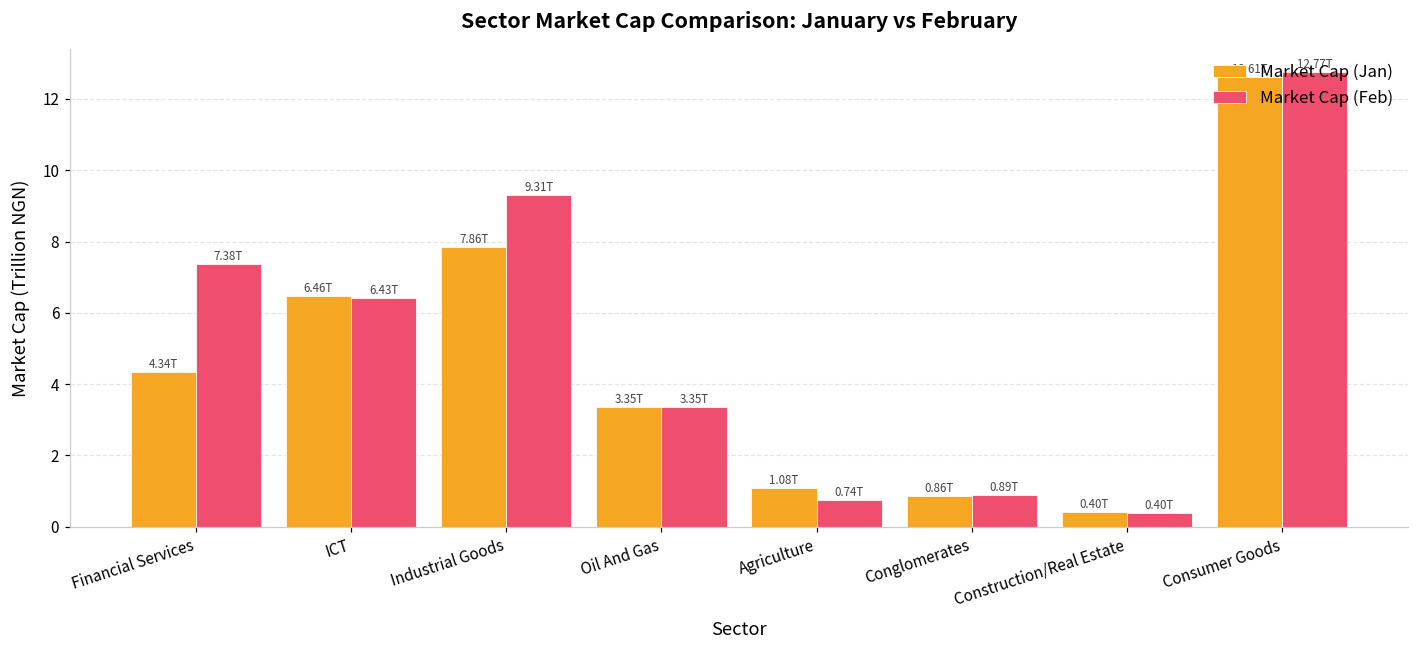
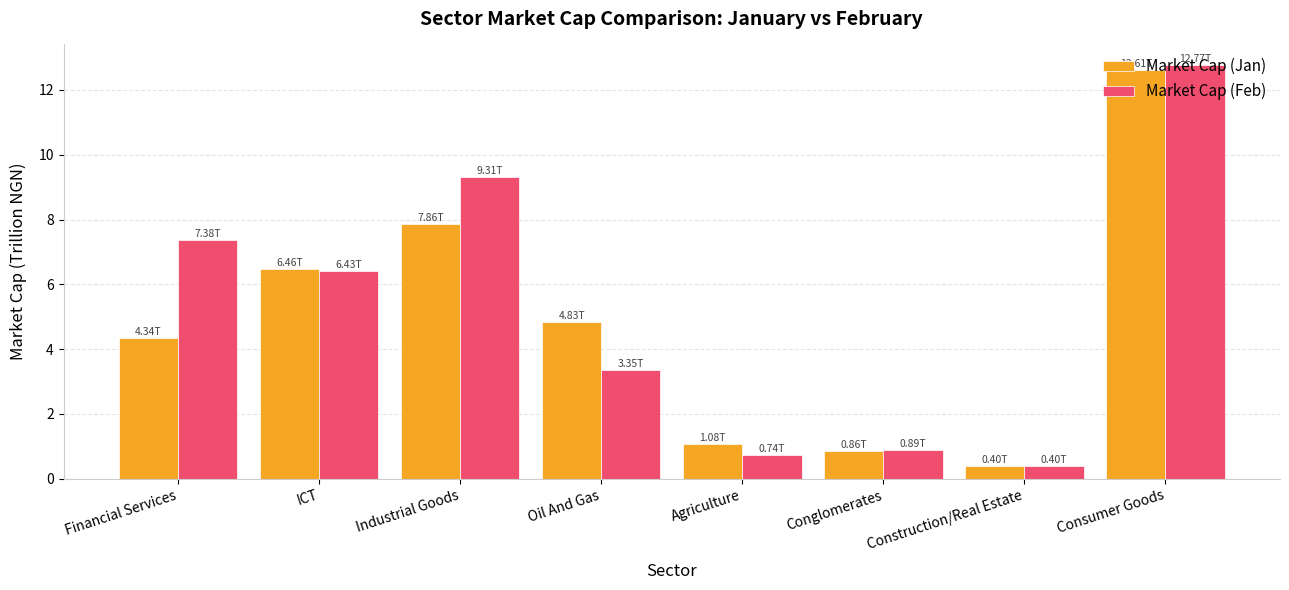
  {
    "Market Cap (Jan)": {
      "Financial Services": "4.34T",
      "ICT": "6.46T",
      "Industrial Goods": "7.86T",
-     "Oil And Gas": "3.35T",
+     "Oil And Gas": "4.83T",
      "Agriculture": "1.08T",
      "Conglomerates": "0.86T",
      "Construction/Real Estate": "0.40T",
      "Consumer Goods": "12.61T"
    },
    "Market Cap (Feb)": {
      "Financial Services": "7.38T",
      "ICT": "6.43T",
      "Industrial Goods": "9.31T",
      "Oil And Gas": "3.35T",
      "Agriculture": "0.74T",
      "Conglomerates": "0.89T",
      "Construction/Real Estate": "0.40T",
      "Consumer Goods": "12.77T"
    }
  }
